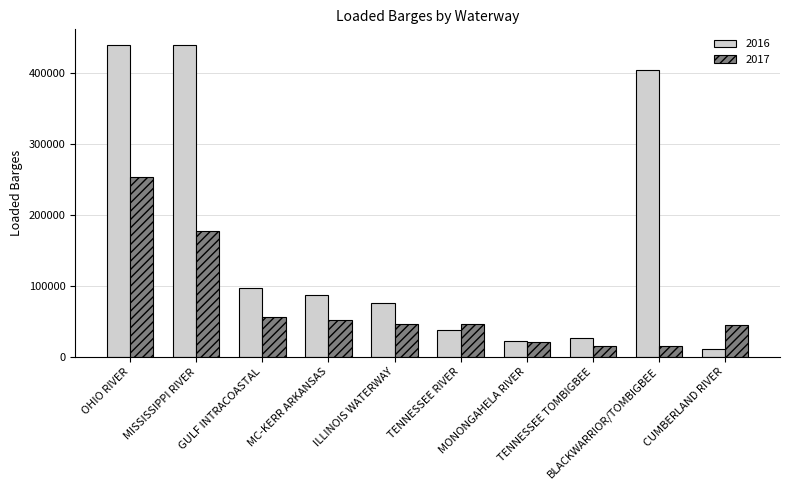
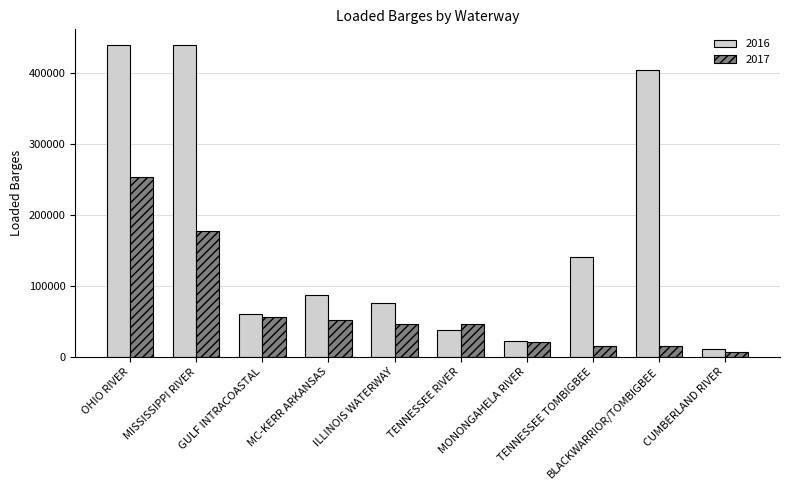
  {
    "2016": {
      "OHIO RIVER": 440000,
      "MISSISSIPPI RIVER": 440000,
-     "GULF INTRACOASTAL": 100000,
+     "GULF INTRACOASTAL": 60000,
      "MC-KERR ARKANSAS": 90000,
      "ILLINOIS WATERWAY": 80000,
      "TENNESSEE RIVER": 40000,
      "MONONGAHELA RIVER": 20000,
-     "TENNESSEE TOMBIGBEE": 30000,
+     "TENNESSEE TOMBIGBEE": 140000,
      "BLACKWARRIOR/TOMBIGBEE": 400000,
      "CUMBERLAND RIVER": 10000
    },
    "2017": {
      "OHIO RIVER": 250000,
      "MISSISSIPPI RIVER": 180000,
      "GULF INTRACOASTAL": 60000,
      "MC-KERR ARKANSAS": 50000,
      "ILLINOIS WATERWAY": 50000,
      "TENNESSEE RIVER": 50000,
      "MONONGAHELA RIVER": 20000,
      "TENNESSEE TOMBIGBEE": 20000,
      "BLACKWARRIOR/TOMBIGBEE": 20000,
-     "CUMBERLAND RIVER": 40000
+     "CUMBERLAND RIVER": 10000
    }
  }
